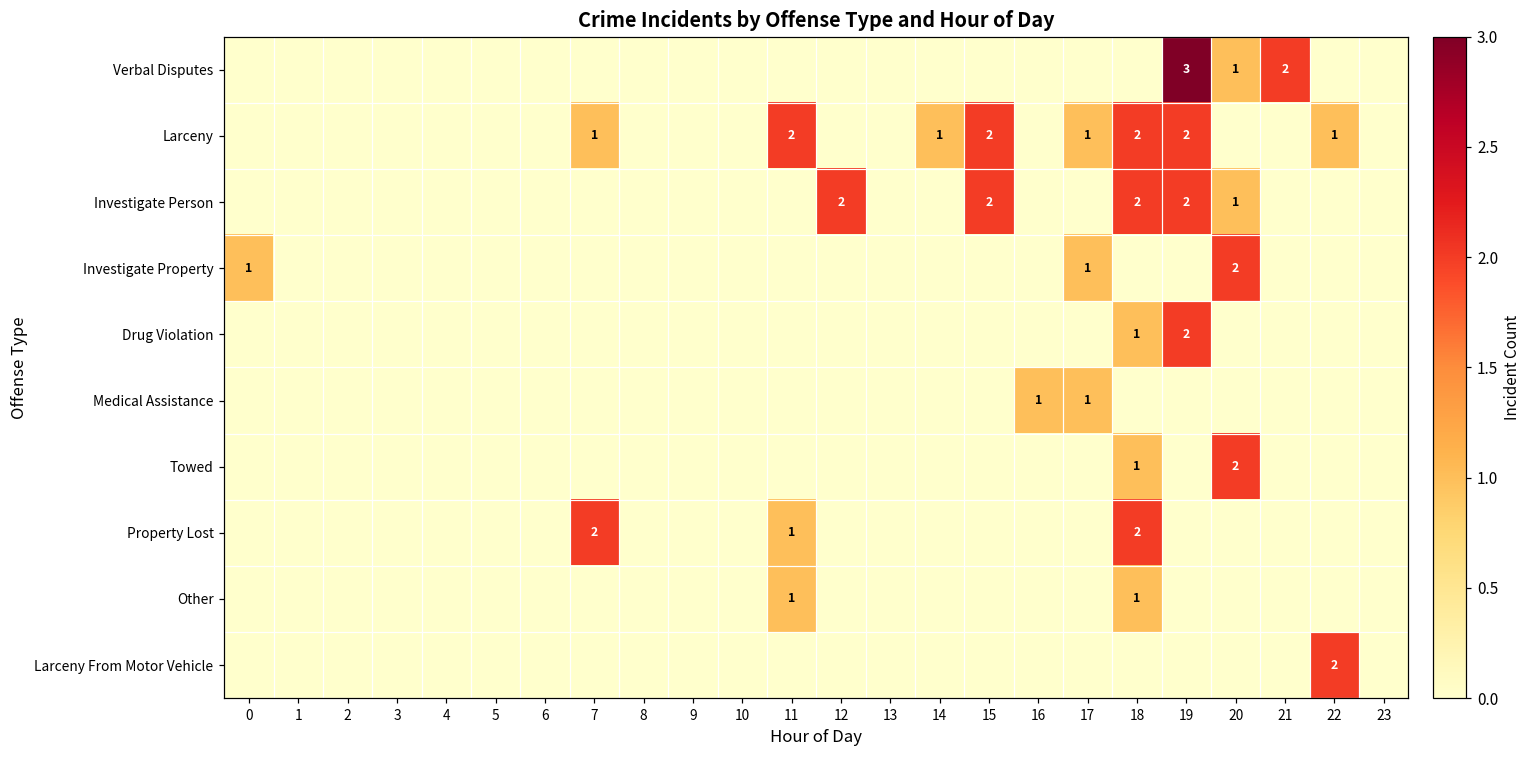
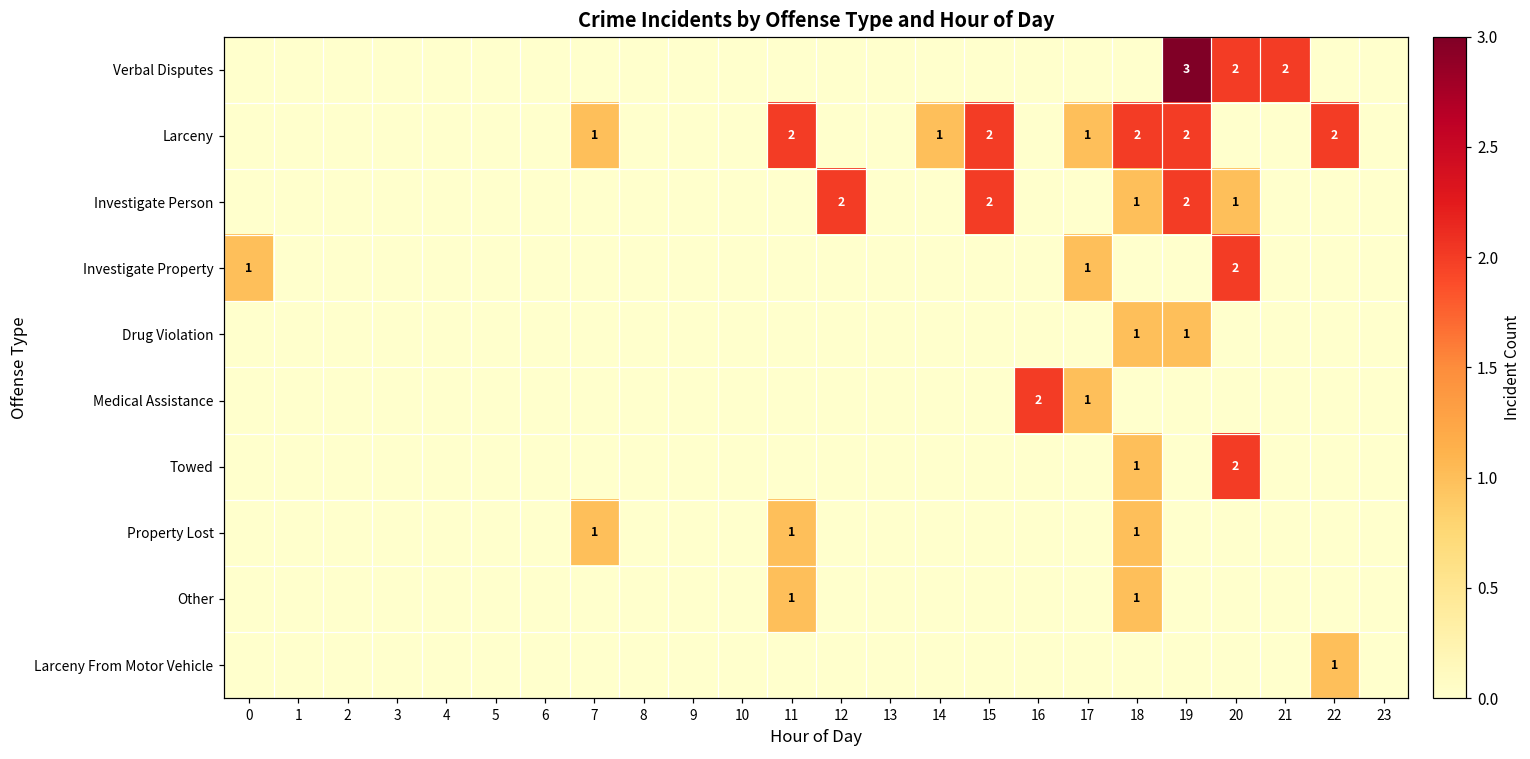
  {
    "Verbal Disputes": {
      "19": 3,
-     "20": 1,
+     "20": 2,
      "21": 2
    },
    "Larceny": {
      "7": 1,
      "11": 2,
      "14": 1,
      "15": 2,
      "17": 1,
      "18": 2,
      "19": 2,
-     "22": 1
+     "22": 2
    },
    "Investigate Person": {
      "12": 2,
      "15": 2,
-     "18": 2,
+     "18": 1,
      "19": 2,
      "20": 1
    },
    "Investigate Property": {
      "0": 1,
      "17": 1,
      "20": 2
    },
    "Drug Violation": {
      "18": 1,
-     "19": 2
+     "19": 1
    },
    "Medical Assistance": {
-     "16": 1,
+     "16": 2,
      "17": 1
    },
    "Towed": {
      "18": 1,
      "20": 2
    },
    "Property Lost": {
-     "7": 2,
+     "7": 1,
      "11": 1,
-     "18": 2
+     "18": 1
    },
    "Other": {
      "11": 1,
      "18": 1
    },
    "Larceny From Motor Vehicle": {
-     "22": 2
+     "22": 1
    }
  }
